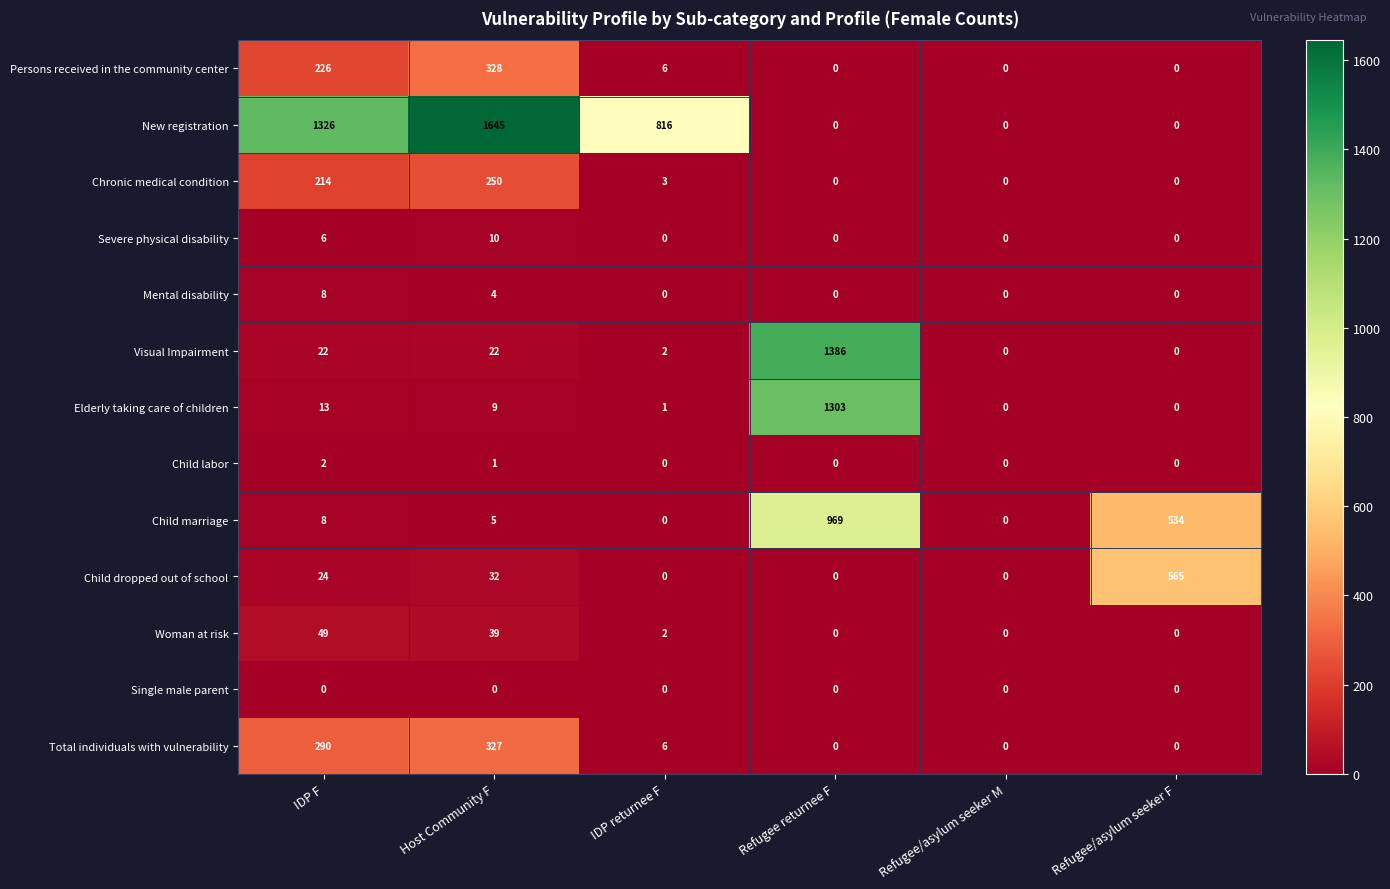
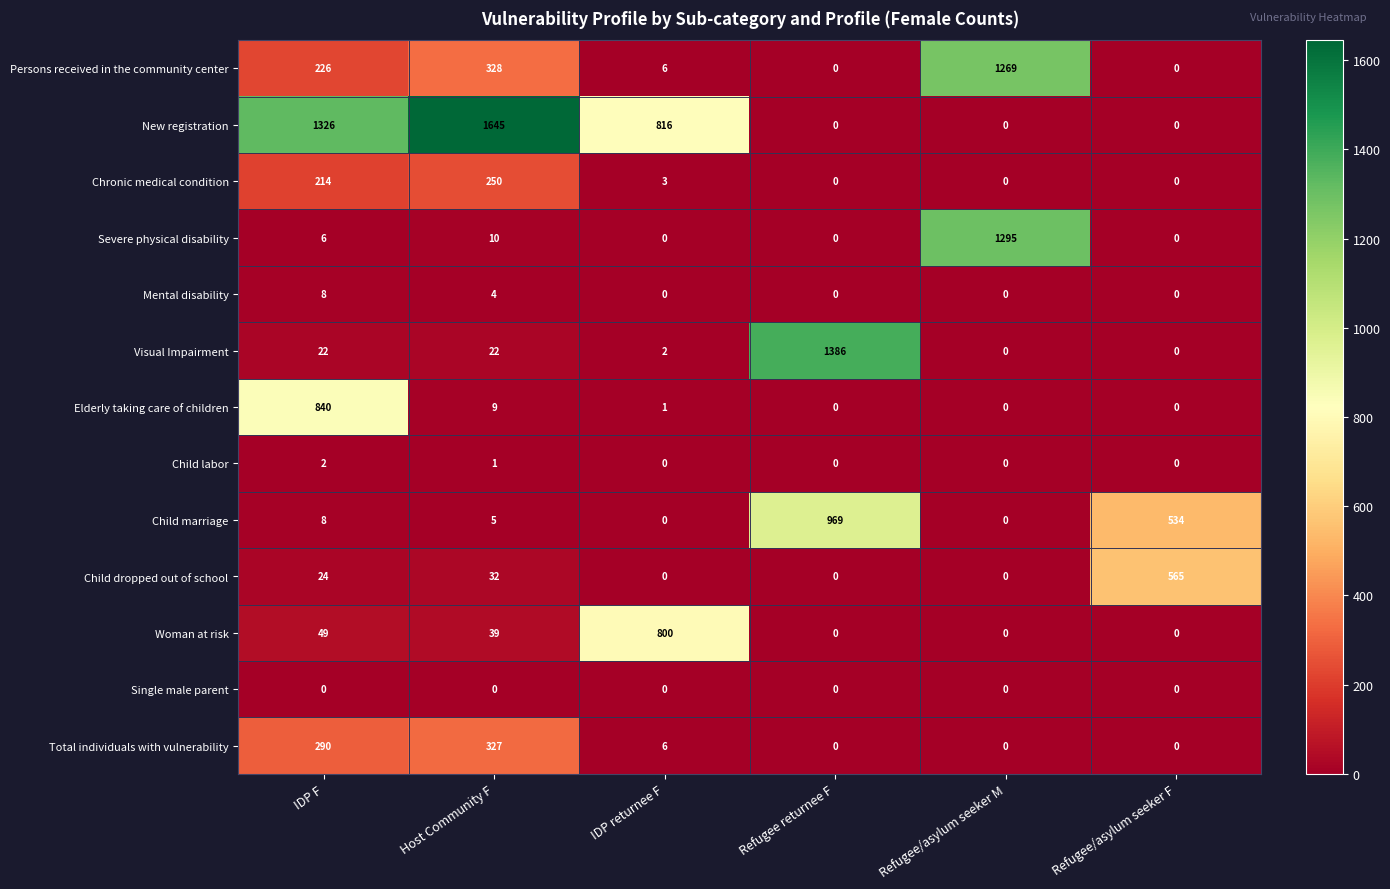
  {
    "Persons received in the community center": {
      "IDP F": 226,
      "Host Community F": 328,
      "IDP returnee F": 6,
      "Refugee returnee F": 0,
-     "Refugee/asylum seeker M": 0,
+     "Refugee/asylum seeker M": 1269,
      "Refugee/asylum seeker F": 0
    },
    "New registration": {
      "IDP F": 1326,
      "Host Community F": 1645,
      "IDP returnee F": 816,
      "Refugee returnee F": 0,
      "Refugee/asylum seeker M": 0,
      "Refugee/asylum seeker F": 0
    },
    "Chronic medical condition": {
      "IDP F": 214,
      "Host Community F": 250,
      "IDP returnee F": 3,
      "Refugee returnee F": 0,
      "Refugee/asylum seeker M": 0,
      "Refugee/asylum seeker F": 0
    },
    "Severe physical disability": {
      "IDP F": 6,
      "Host Community F": 10,
      "IDP returnee F": 0,
      "Refugee returnee F": 0,
-     "Refugee/asylum seeker M": 0,
+     "Refugee/asylum seeker M": 1295,
      "Refugee/asylum seeker F": 0
    },
    "Mental disability": {
      "IDP F": 8,
      "Host Community F": 4,
      "IDP returnee F": 0,
      "Refugee returnee F": 0,
      "Refugee/asylum seeker M": 0,
      "Refugee/asylum seeker F": 0
    },
    "Visual Impairment": {
      "IDP F": 22,
      "Host Community F": 22,
      "IDP returnee F": 2,
      "Refugee returnee F": 1386,
      "Refugee/asylum seeker M": 0,
      "Refugee/asylum seeker F": 0
    },
    "Elderly taking care of children": {
-     "IDP F": 13,
+     "IDP F": 840,
      "Host Community F": 9,
      "IDP returnee F": 1,
-     "Refugee returnee F": 1303,
+     "Refugee returnee F": 0,
      "Refugee/asylum seeker M": 0,
      "Refugee/asylum seeker F": 0
    },
    "Child labor": {
      "IDP F": 2,
      "Host Community F": 1,
      "IDP returnee F": 0,
      "Refugee returnee F": 0,
      "Refugee/asylum seeker M": 0,
      "Refugee/asylum seeker F": 0
    },
    "Child marriage": {
      "IDP F": 8,
      "Host Community F": 5,
      "IDP returnee F": 0,
      "Refugee returnee F": 969,
      "Refugee/asylum seeker M": 0,
      "Refugee/asylum seeker F": 534
    },
    "Child dropped out of school": {
      "IDP F": 24,
      "Host Community F": 32,
      "IDP returnee F": 0,
      "Refugee returnee F": 0,
      "Refugee/asylum seeker M": 0,
      "Refugee/asylum seeker F": 565
    },
    "Woman at risk": {
      "IDP F": 49,
      "Host Community F": 39,
-     "IDP returnee F": 2,
+     "IDP returnee F": 800,
      "Refugee returnee F": 0,
      "Refugee/asylum seeker M": 0,
      "Refugee/asylum seeker F": 0
    },
    "Single male parent": {
      "IDP F": 0,
      "Host Community F": 0,
      "IDP returnee F": 0,
      "Refugee returnee F": 0,
      "Refugee/asylum seeker M": 0,
      "Refugee/asylum seeker F": 0
    },
    "Total individuals with vulnerability": {
      "IDP F": 290,
      "Host Community F": 327,
      "IDP returnee F": 6,
      "Refugee returnee F": 0,
      "Refugee/asylum seeker M": 0,
      "Refugee/asylum seeker F": 0
    }
  }
